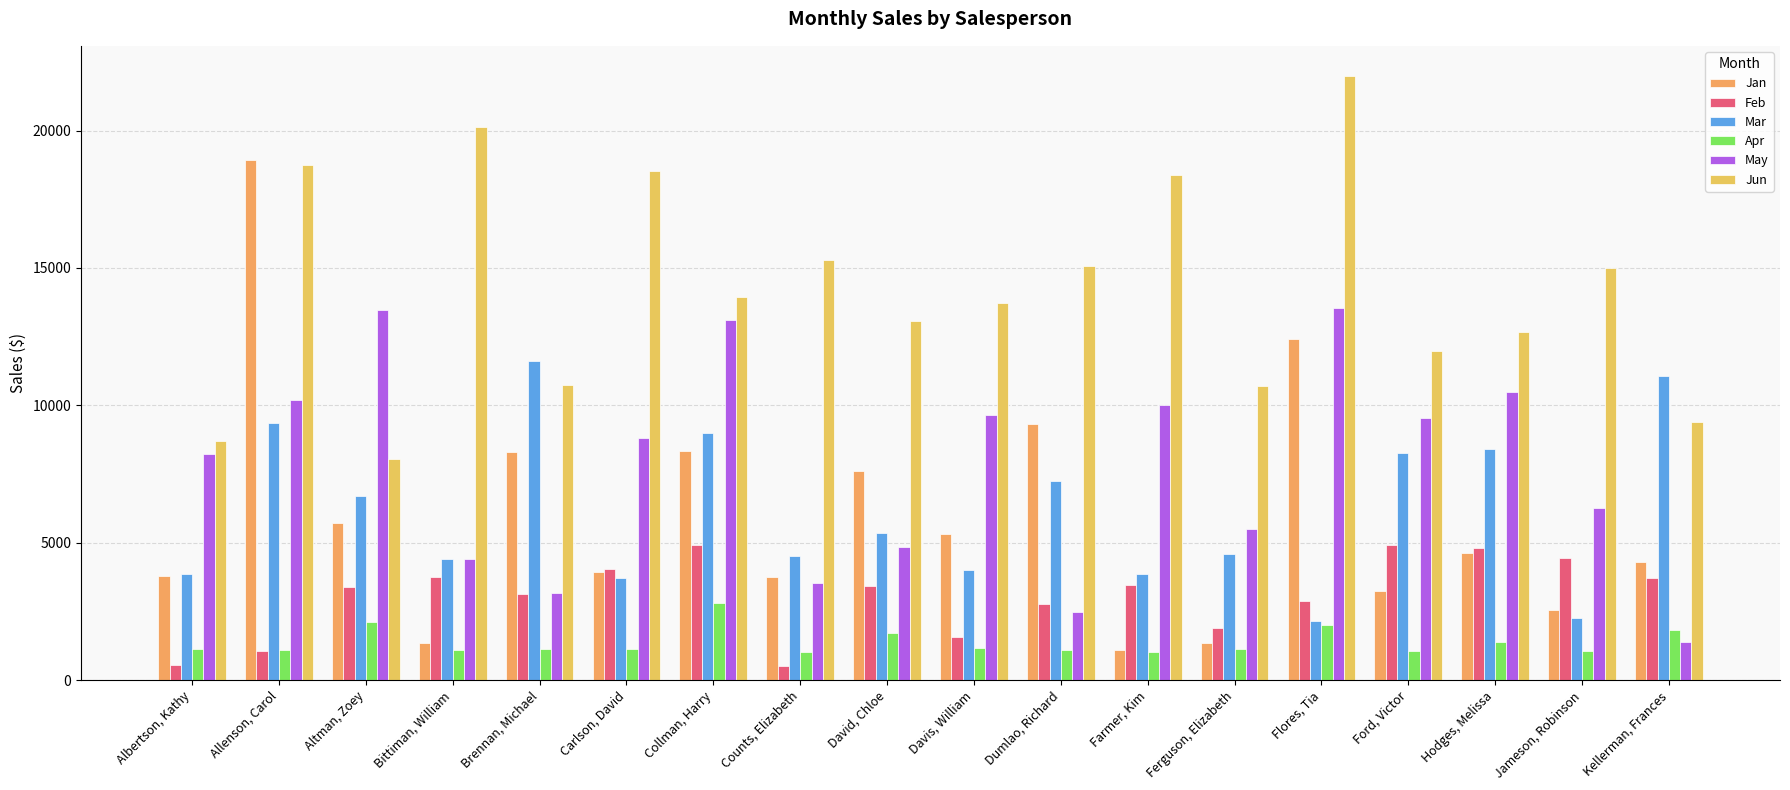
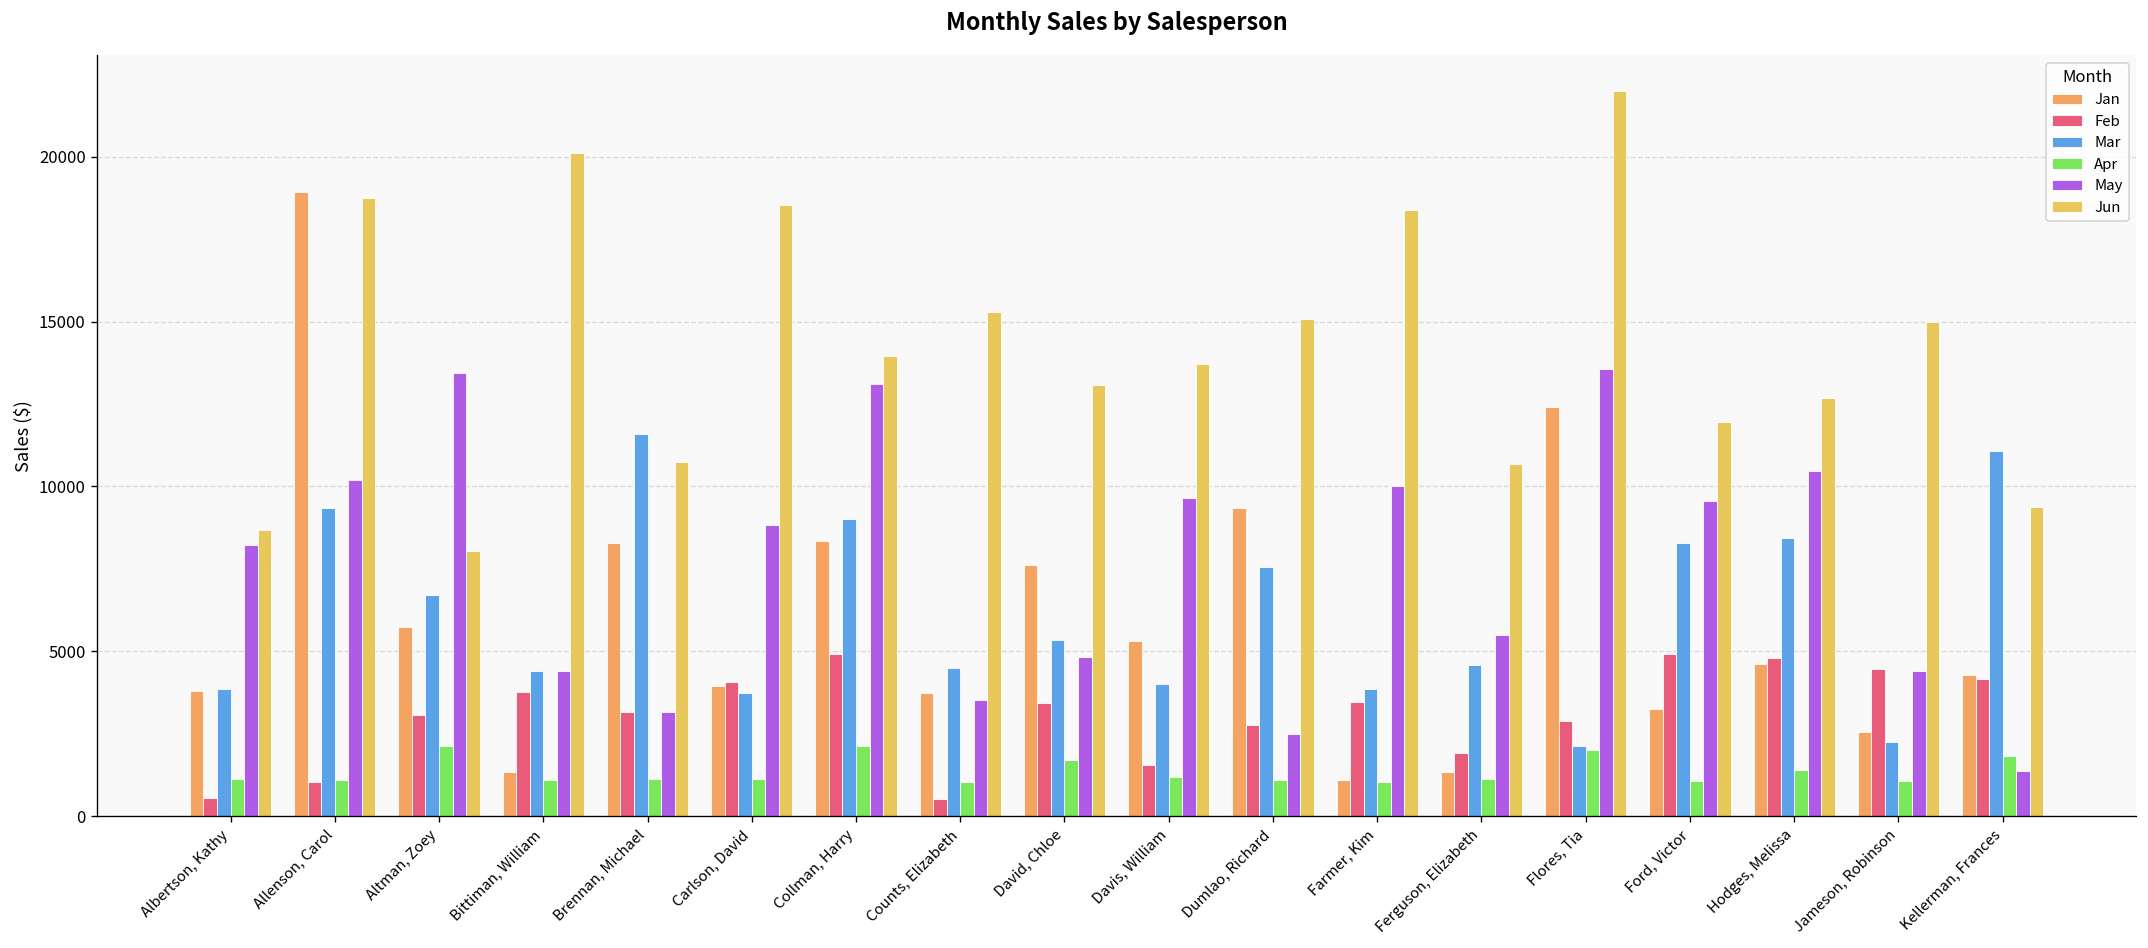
  {
    "Feb": {
      "Albertson, Kathy": 600,
      "Allenson, Carol": 1000,
-     "Altman, Zoey": 3400,
+     "Altman, Zoey": 3100,
      "Bittiman, William": 3800,
      "Brennan, Michael": 3200,
      "Carlson, David": 4100,
      "Collman, Harry": 4900,
      "Counts, Elizabeth": 500,
      "David, Chloe": 3400,
      "Davis, William": 1600,
      "Dumlao, Richard": 2800,
      "Farmer, Kim": 3500,
      "Ferguson, Elizabeth": 1900,
      "Flores, Tia": 2900,
      "Ford, Victor": 4900,
      "Hodges, Melissa": 4800,
      "Jameson, Robinson": 4500,
-     "Kellerman, Frances": 3700
+     "Kellerman, Frances": 4200
    },
    "Mar": {
      "Albertson, Kathy": 3900,
      "Allenson, Carol": 9400,
      "Altman, Zoey": 6700,
      "Bittiman, William": 4400,
      "Brennan, Michael": 11600,
      "Carlson, David": 3700,
      "Collman, Harry": 9000,
      "Counts, Elizabeth": 4500,
      "David, Chloe": 5400,
      "Davis, William": 4000,
-     "Dumlao, Richard": 7200,
+     "Dumlao, Richard": 7500,
      "Farmer, Kim": 3900,
      "Ferguson, Elizabeth": 4600,
      "Flores, Tia": 2100,
      "Ford, Victor": 8300,
      "Hodges, Melissa": 8400,
      "Jameson, Robinson": 2200,
      "Kellerman, Frances": 11100
    },
    "Apr": {
      "Albertson, Kathy": 1100,
      "Allenson, Carol": 1100,
      "Altman, Zoey": 2100,
      "Bittiman, William": 1100,
      "Brennan, Michael": 1100,
      "Carlson, David": 1100,
-     "Collman, Harry": 2800,
+     "Collman, Harry": 2100,
      "Counts, Elizabeth": 1000,
      "David, Chloe": 1700,
      "Davis, William": 1200,
      "Dumlao, Richard": 1100,
      "Farmer, Kim": 1000,
      "Ferguson, Elizabeth": 1100,
      "Flores, Tia": 2000,
      "Ford, Victor": 1100,
      "Hodges, Melissa": 1400,
      "Jameson, Robinson": 1100,
      "Kellerman, Frances": 1800
    },
    "May": {
      "Albertson, Kathy": 8200,
      "Allenson, Carol": 10200,
      "Altman, Zoey": 13500,
      "Bittiman, William": 4400,
      "Brennan, Michael": 3200,
      "Carlson, David": 8800,
      "Collman, Harry": 13100,
      "Counts, Elizabeth": 3500,
      "David, Chloe": 4800,
      "Davis, William": 9600,
      "Dumlao, Richard": 2500,
      "Farmer, Kim": 10000,
      "Ferguson, Elizabeth": 5500,
      "Flores, Tia": 13500,
      "Ford, Victor": 9500,
      "Hodges, Melissa": 10500,
-     "Jameson, Robinson": 6300,
+     "Jameson, Robinson": 4400,
      "Kellerman, Frances": 1400
    }
  }
